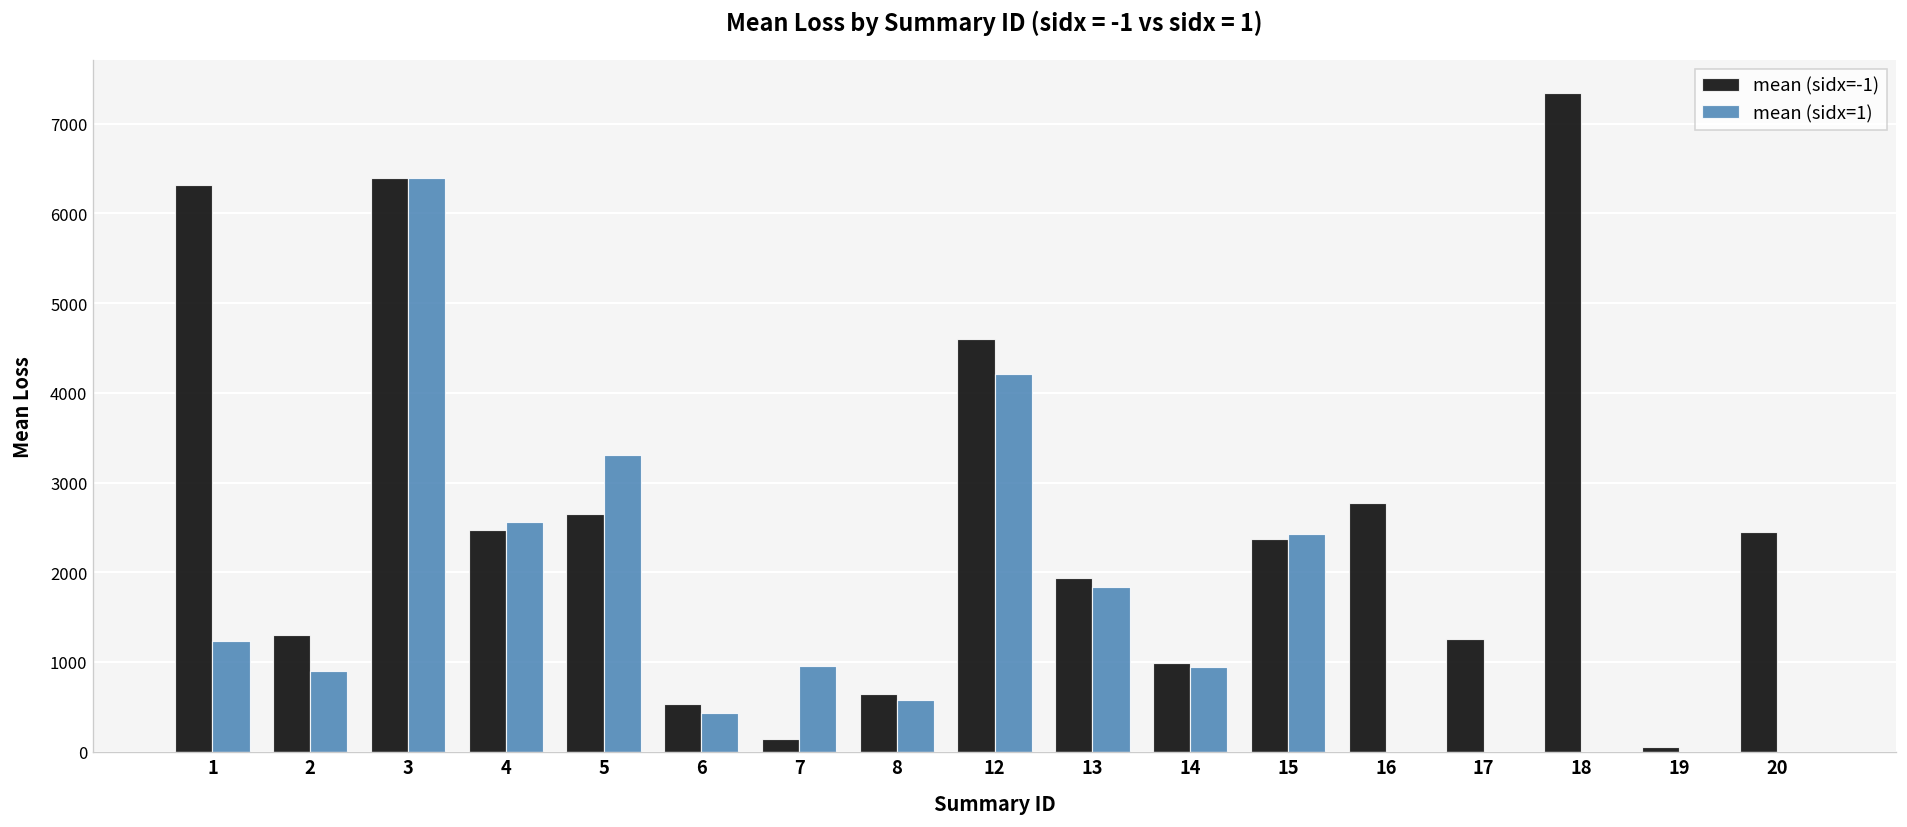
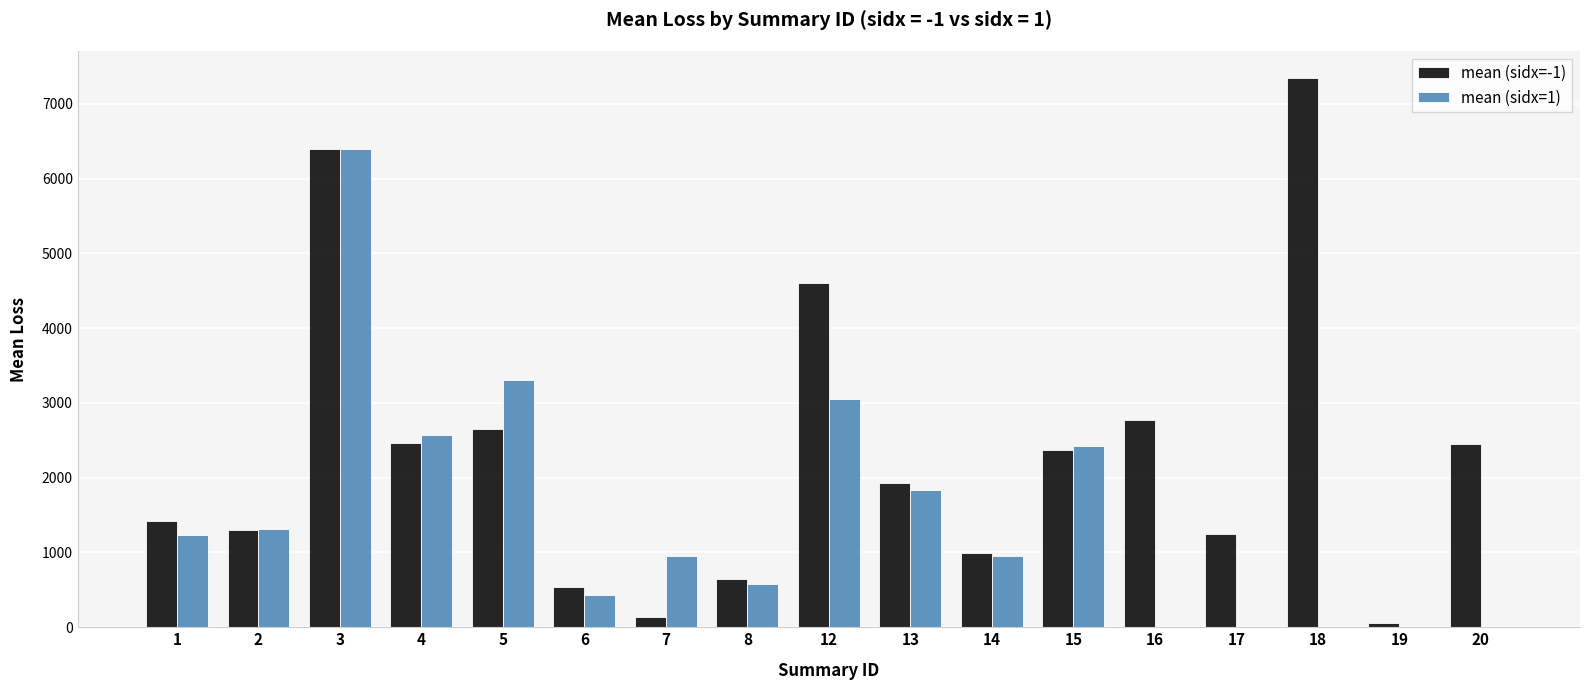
  {
    "mean (sidx=-1)": {
-     "1": 6300,
+     "1": 1400,
      "2": 1300,
      "3": 6400,
      "4": 2500,
      "5": 2700,
      "6": 500,
      "7": 100,
      "8": 600,
      "12": 4600,
      "13": 1900,
      "14": 1000,
      "15": 2400,
      "16": 2800,
      "17": 1300,
      "18": 7300,
      "19": 100,
      "20": 2400
    },
    "mean (sidx=1)": {
      "1": 1200,
-     "2": 900,
+     "2": 1300,
      "3": 6400,
      "4": 2600,
      "5": 3300,
      "6": 400,
      "7": 1000,
      "8": 600,
-     "12": 4200,
+     "12": 3100,
      "13": 1800,
      "14": 900,
      "15": 2400,
      "16": 0,
      "17": 0,
      "18": 0,
      "19": 0,
      "20": 0
    }
  }
